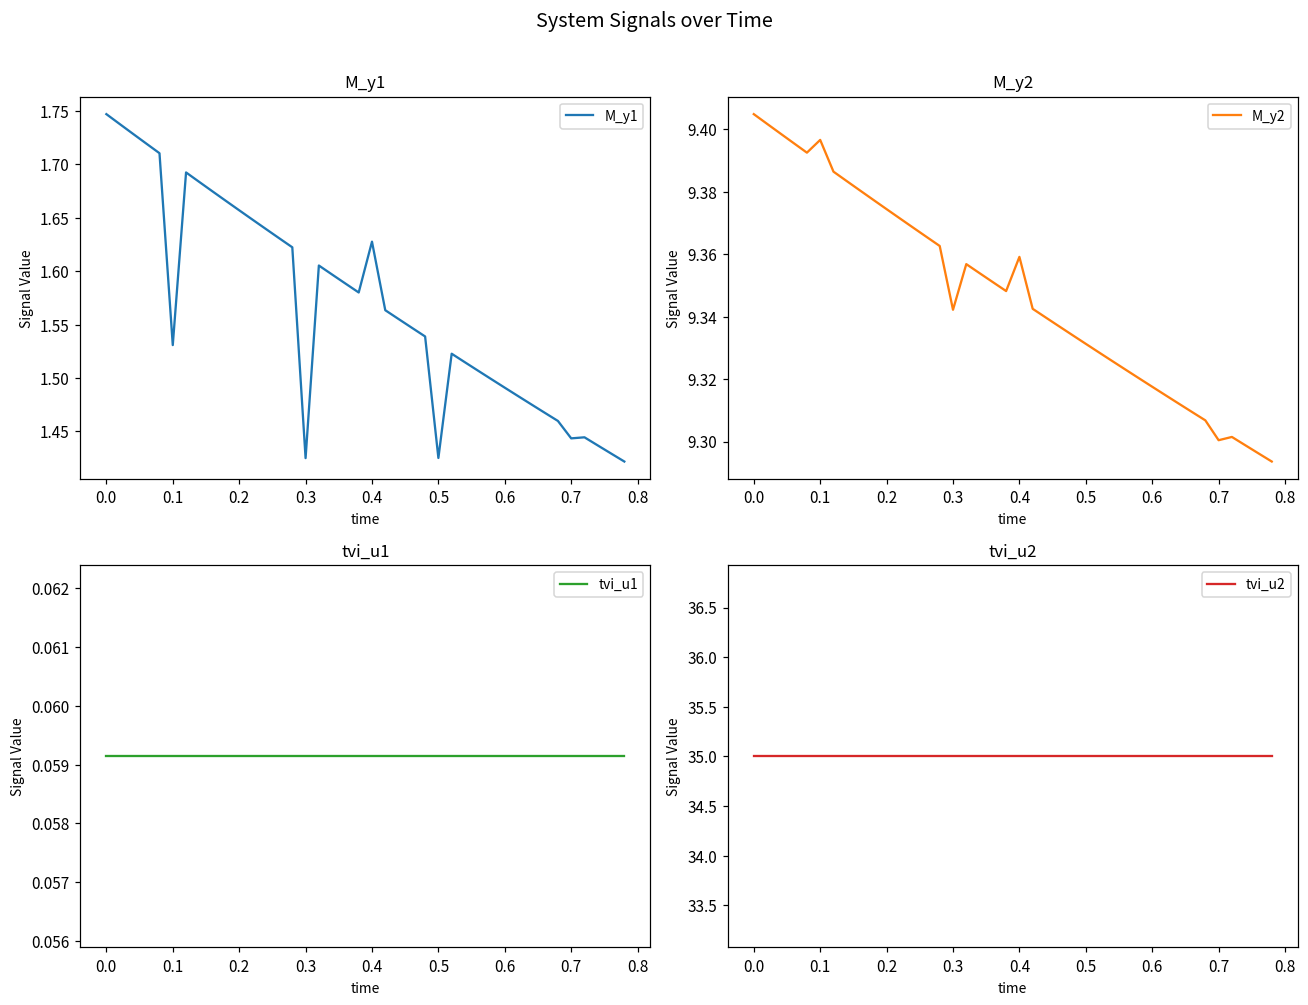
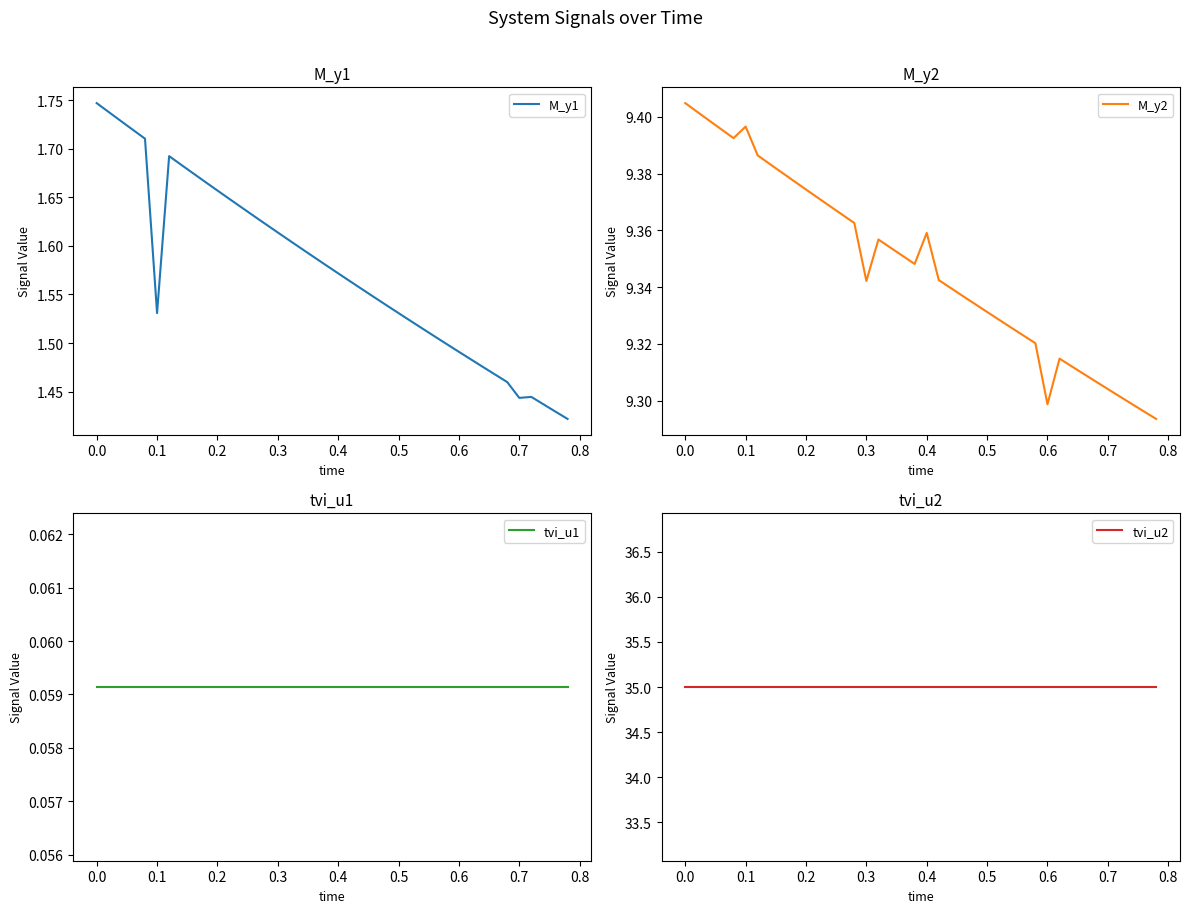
  {
    "M_y1": {
      "0.0": 1.75,
      "0.1": 1.53,
      "0.2": 1.66,
-     "0.3": 1.42,
-     "0.4": 1.63,
-     "0.5": 1.43,
+     "0.3": 1.61,
+     "0.4": 1.57,
+     "0.5": 1.53,
      "0.6": 1.49,
      "0.7": 1.44
    },
    "M_y2": {
      "0.0": 9.405,
      "0.1": 9.397,
      "0.2": 9.374,
      "0.3": 9.342,
      "0.4": 9.359,
      "0.5": 9.331,
-     "0.6": 9.318,
-     "0.7": 9.300
+     "0.6": 9.299,
+     "0.7": 9.304
    },
    "tvi_u1": {
      "0.0": 0.0591,
      "0.1": 0.0591,
      "0.2": 0.0591,
      "0.3": 0.0591,
      "0.4": 0.0591,
      "0.5": 0.0591,
      "0.6": 0.0591,
      "0.7": 0.0591
    },
    "tvi_u2": {
      "0.0": 35.0,
      "0.1": 35.0,
      "0.2": 35.0,
      "0.3": 35.0,
      "0.4": 35.0,
      "0.5": 35.0,
      "0.6": 35.0,
      "0.7": 35.0
    }
  }
